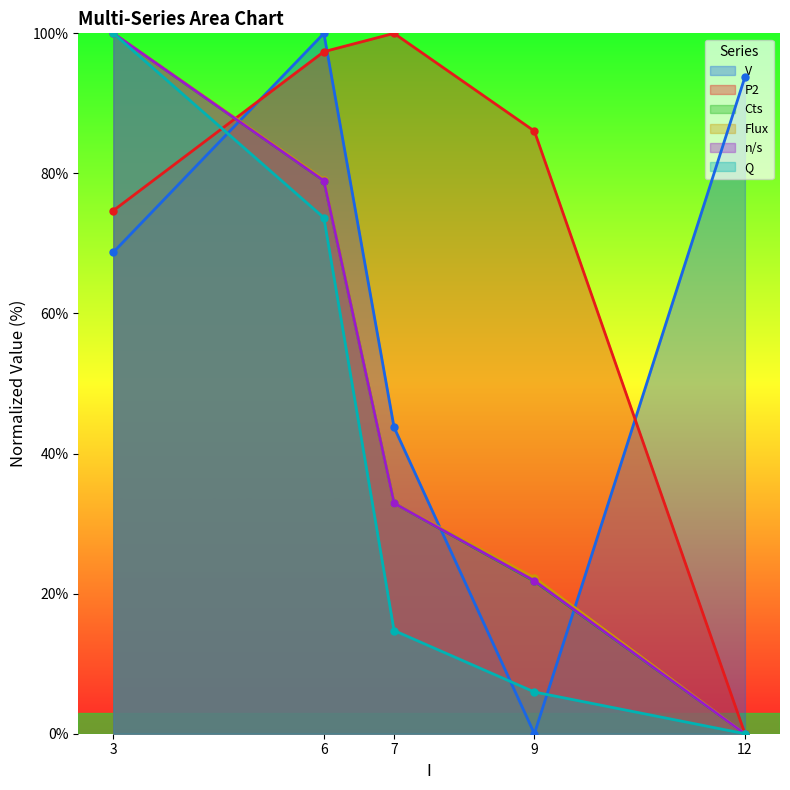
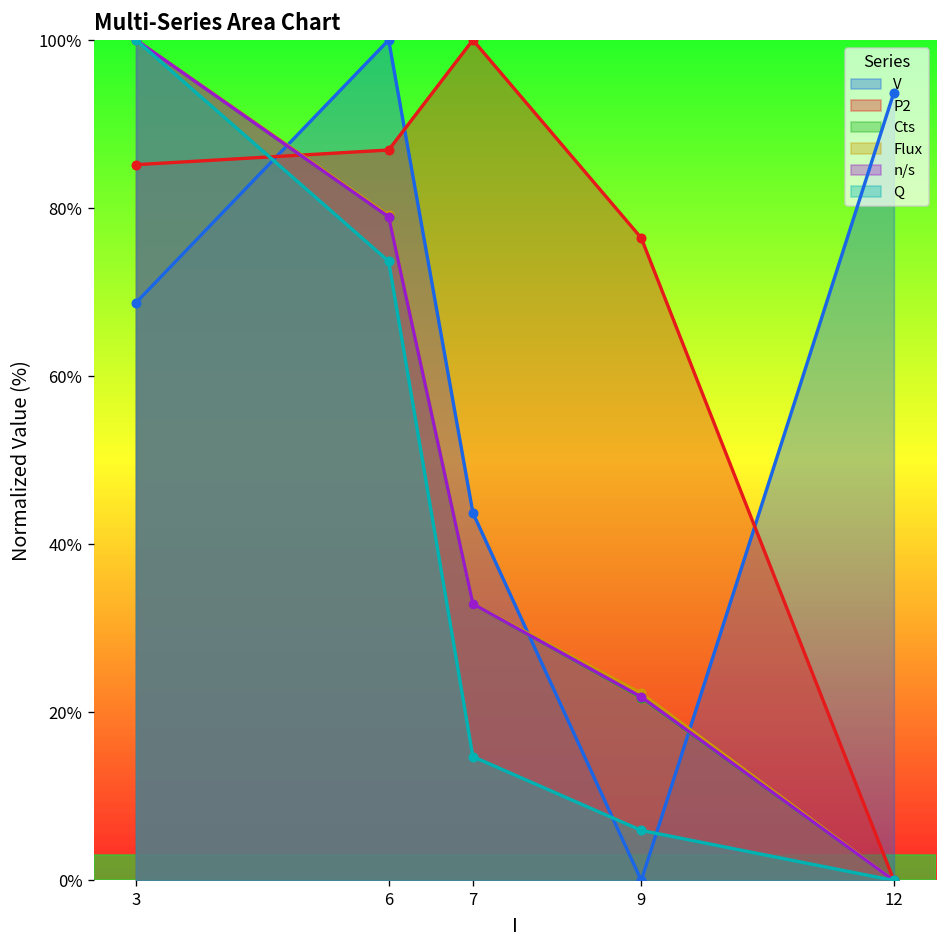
  {
    "P2": {
-     "3": "75%",
-     "6": "97%",
+     "3": "85%",
+     "6": "87%",
      "7": "100%",
-     "9": "86%"
+     "9": "76%"
    },
    "n/s": {
      "9": "22%"
    },
    "Flux": {
      "9": "22%"
    }
  }
